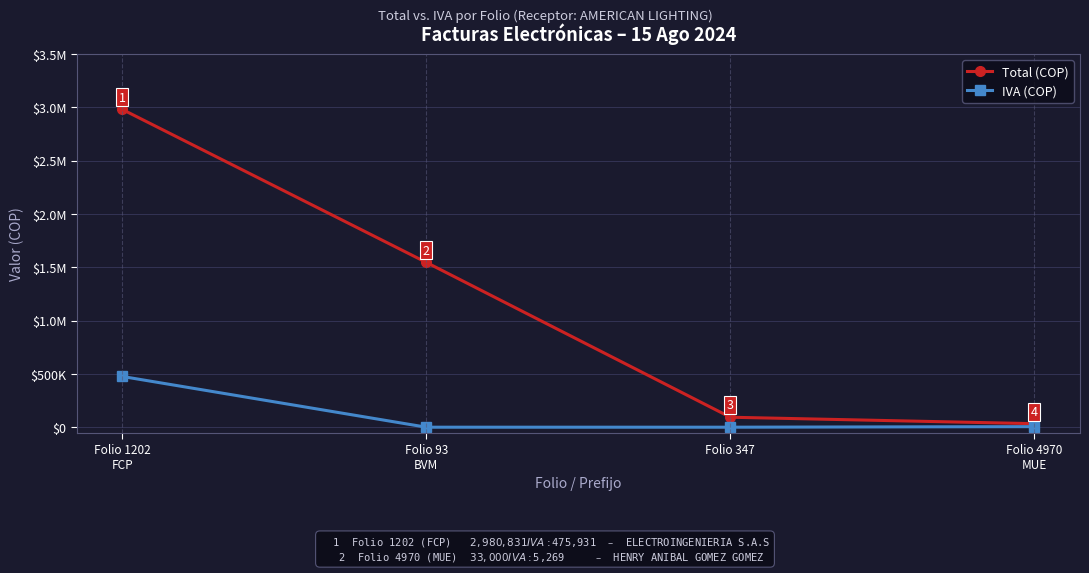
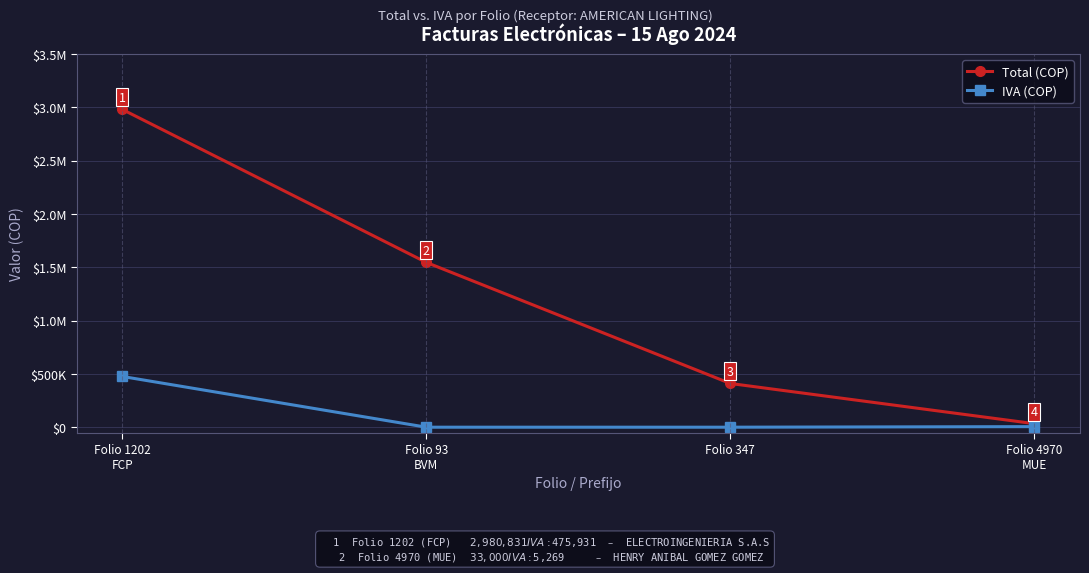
  {
    "Total (COP)": {
-     "Folio 347": "$90000"
+     "Folio 347": "$410000"
    },
    "IVA (COP)": {
      "Folio 1202 FCP": "$480000",
      "Folio 93 BVM": "$0",
      "Folio 347": "$0",
      "Folio 4970 MUE": "$10000"
    }
  }
